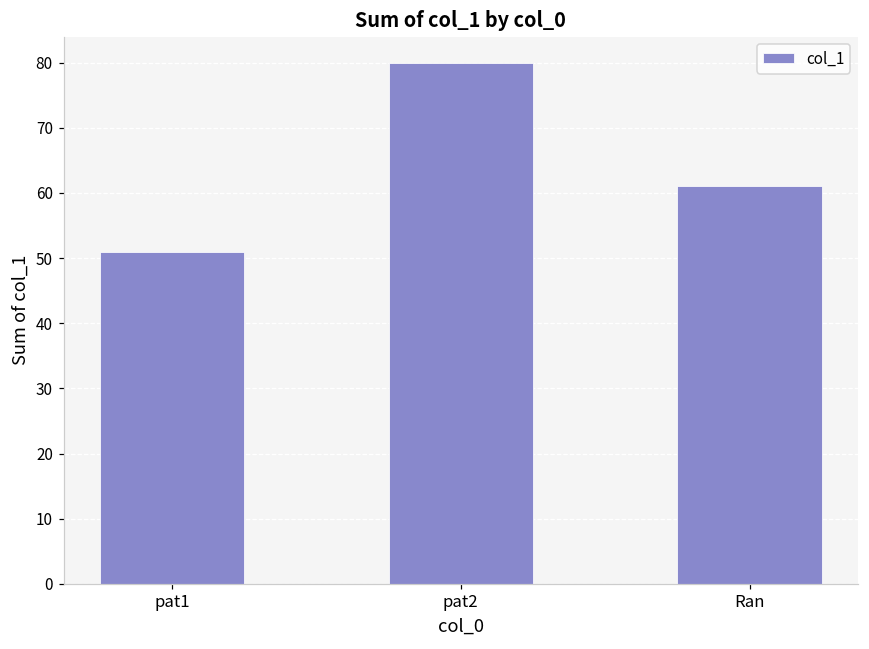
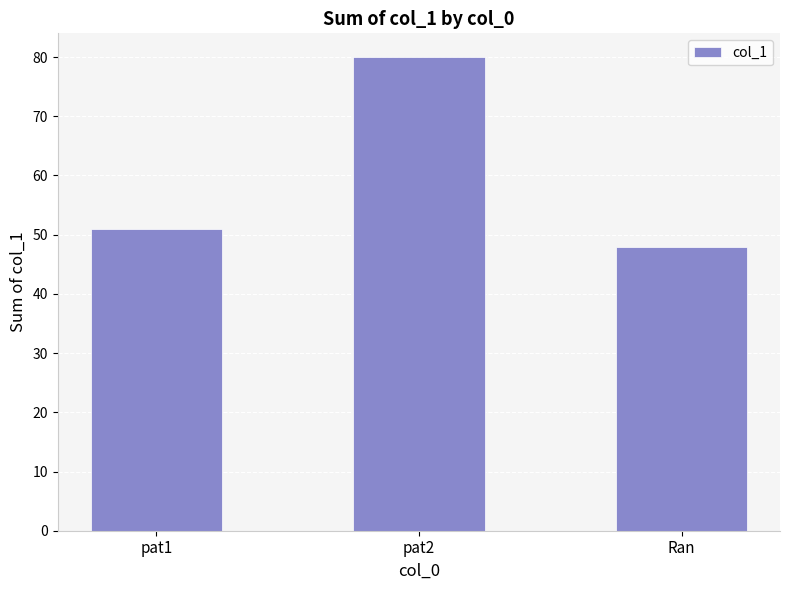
  {
    "pat1": 51,
    "pat2": 80,
-   "Ran": 61
+   "Ran": 48
  }
